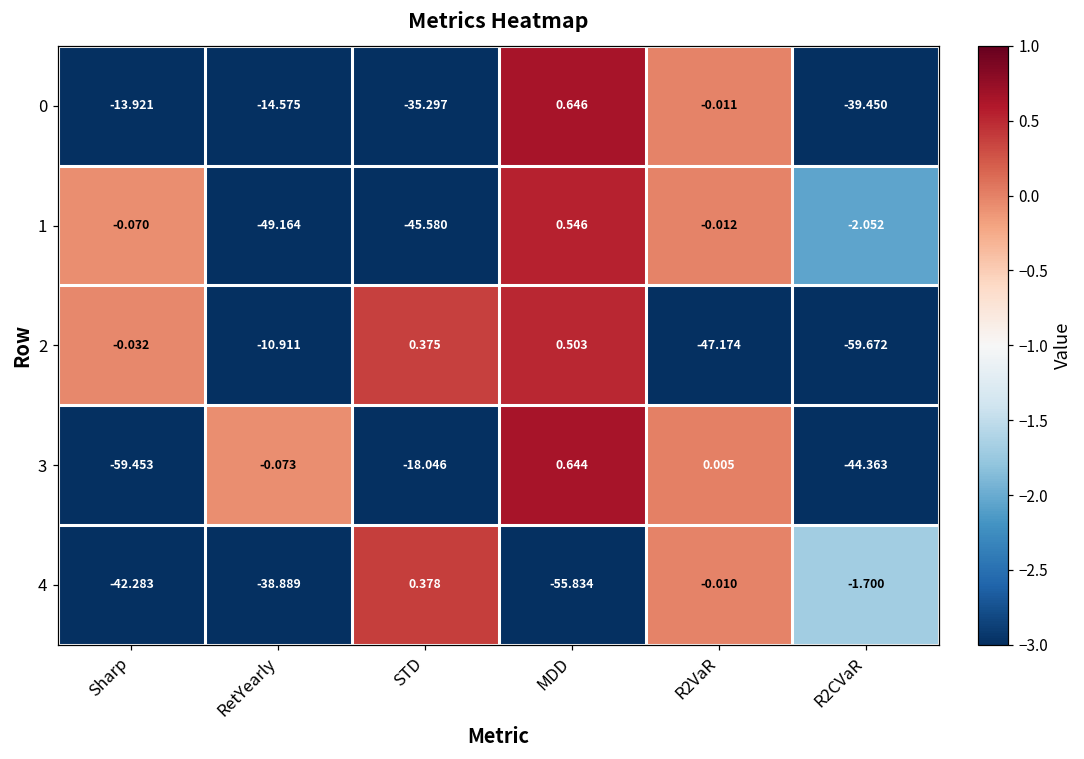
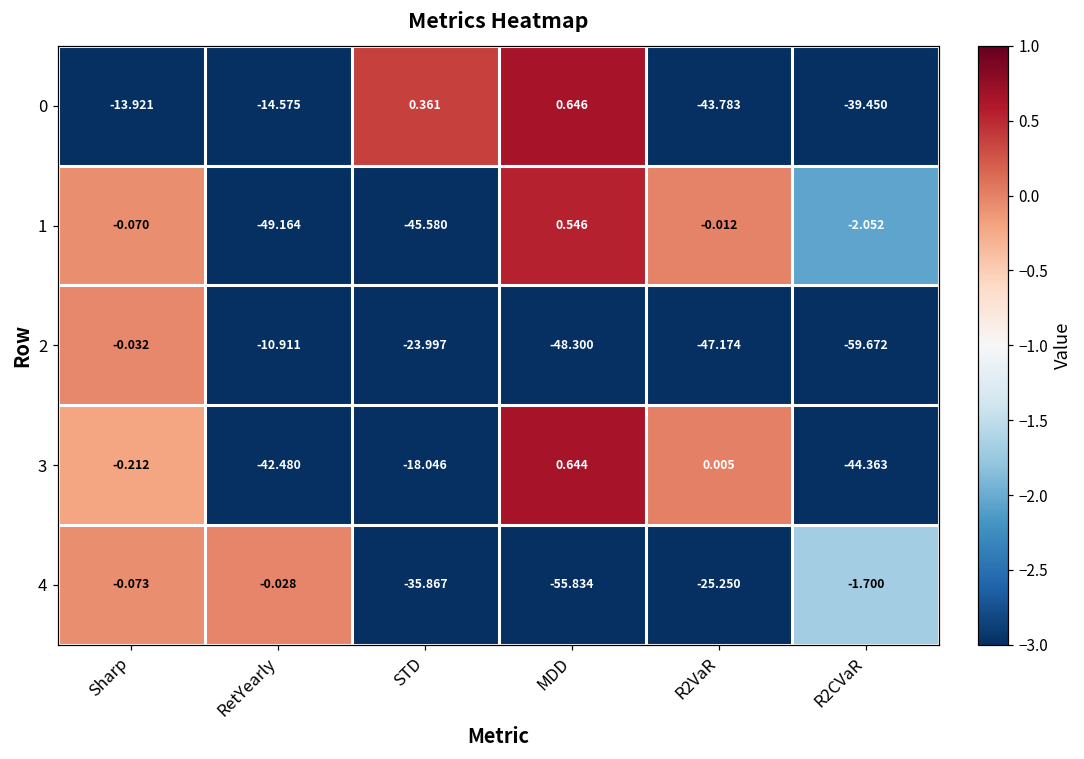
  {
    "0": {
      "Sharp": -13.921,
      "RetYearly": -14.575,
-     "STD": -35.297,
+     "STD": 0.361,
      "MDD": 0.646,
-     "R2VaR": -0.011,
+     "R2VaR": -43.783,
      "R2CVaR": -39.450
    },
    "1": {
      "Sharp": -0.070,
      "RetYearly": -49.164,
      "STD": -45.580,
      "MDD": 0.546,
      "R2VaR": -0.012,
      "R2CVaR": -2.052
    },
    "2": {
      "Sharp": -0.032,
      "RetYearly": -10.911,
-     "STD": 0.375,
-     "MDD": 0.503,
+     "STD": -23.997,
+     "MDD": -48.300,
      "R2VaR": -47.174,
      "R2CVaR": -59.672
    },
    "3": {
-     "Sharp": -59.453,
-     "RetYearly": -0.073,
+     "Sharp": -0.212,
+     "RetYearly": -42.480,
      "STD": -18.046,
      "MDD": 0.644,
      "R2VaR": 0.005,
      "R2CVaR": -44.363
    },
    "4": {
-     "Sharp": -42.283,
-     "RetYearly": -38.889,
-     "STD": 0.378,
+     "Sharp": -0.073,
+     "RetYearly": -0.028,
+     "STD": -35.867,
      "MDD": -55.834,
-     "R2VaR": -0.010,
+     "R2VaR": -25.250,
      "R2CVaR": -1.700
    }
  }
